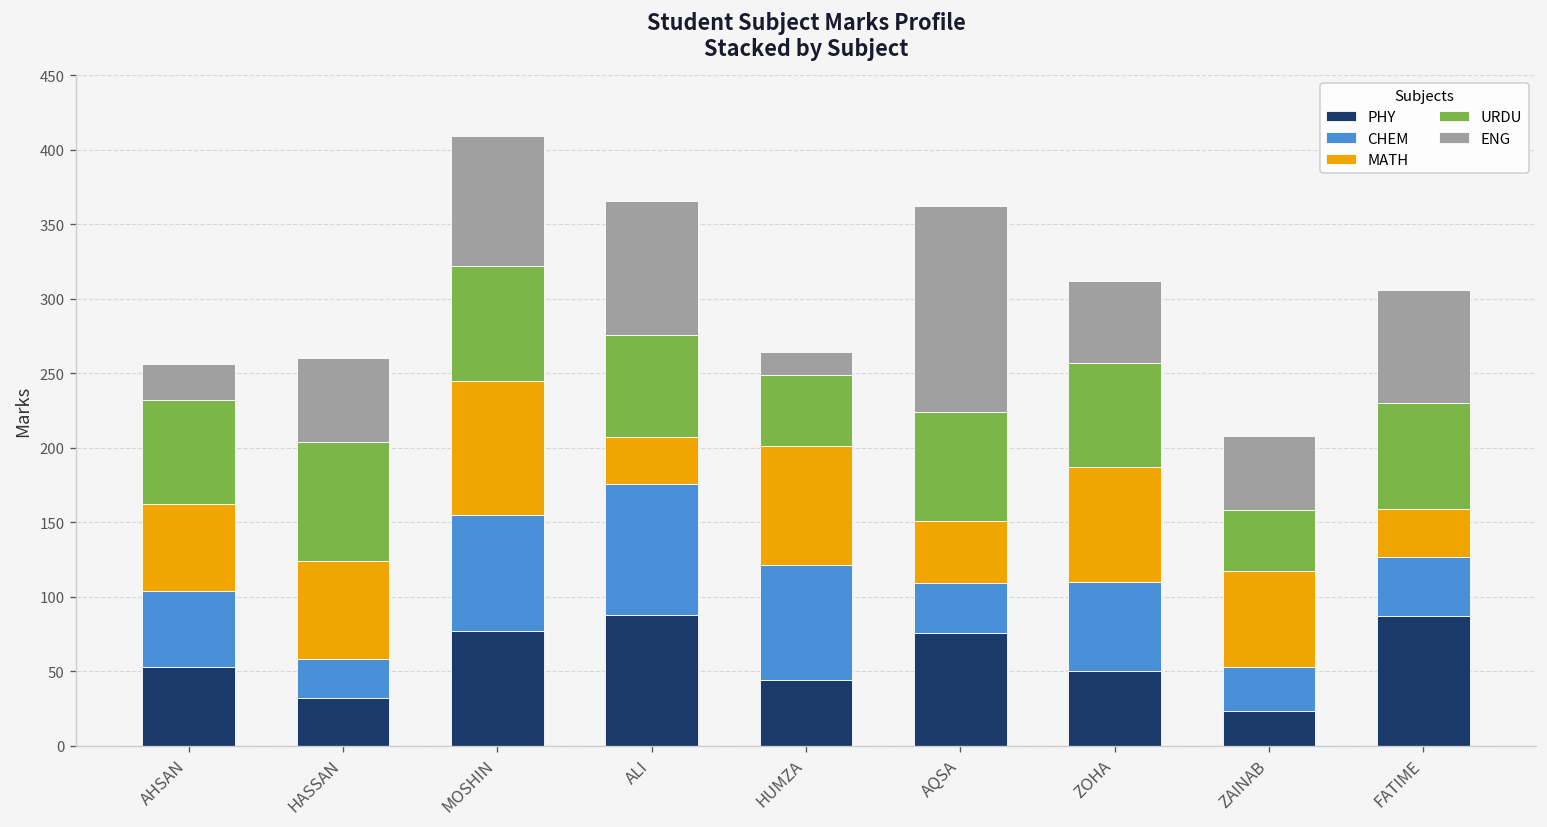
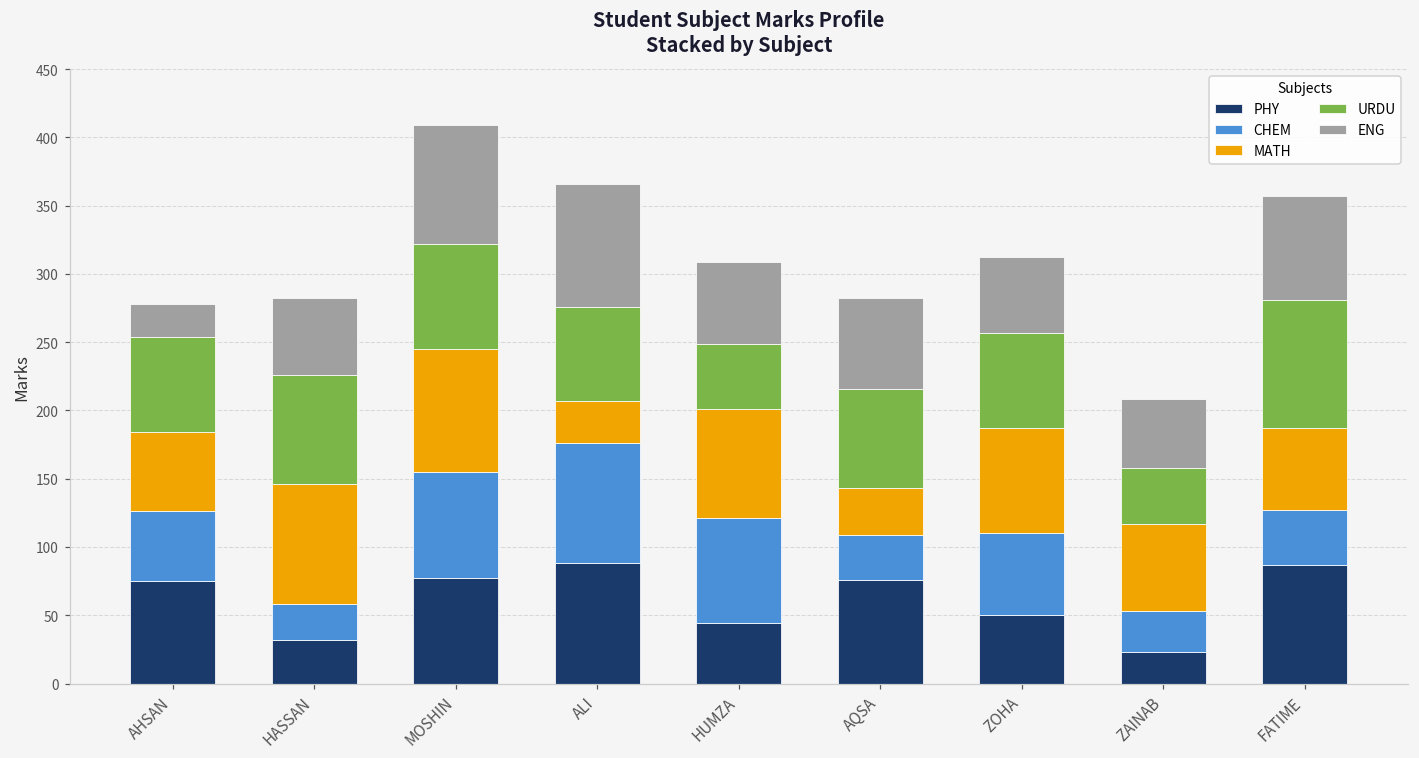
  {
    "PHY": {
-     "AHSAN": 53,
+     "AHSAN": 75,
      "HASSAN": 32,
      "MOSHIN": 77,
      "ALI": 88,
      "HUMZA": 44,
      "AQSA": 76,
      "ZOHA": 50,
      "ZAINAB": 23,
      "FATIME": 87
    },
    "CHEM": {
      "AHSAN": 51,
      "HASSAN": 26,
      "MOSHIN": 78,
      "ALI": 88,
      "HUMZA": 77,
      "AQSA": 33,
      "ZOHA": 60,
      "ZAINAB": 30,
      "FATIME": 40
    },
    "MATH": {
      "AHSAN": 58,
-     "HASSAN": 66,
+     "HASSAN": 88,
      "MOSHIN": 90,
      "ALI": 31,
      "HUMZA": 80,
-     "AQSA": 42,
+     "AQSA": 34,
      "ZOHA": 77,
      "ZAINAB": 64,
-     "FATIME": 32
+     "FATIME": 60
    },
    "URDU": {
      "AHSAN": 70,
      "HASSAN": 80,
      "MOSHIN": 77,
      "ALI": 69,
      "HUMZA": 48,
      "AQSA": 73,
      "ZOHA": 70,
      "ZAINAB": 41,
-     "FATIME": 71
+     "FATIME": 94
    },
    "ENG": {
      "AHSAN": 24,
      "HASSAN": 56,
      "MOSHIN": 87,
      "ALI": 90,
-     "HUMZA": 15,
-     "AQSA": 138,
+     "HUMZA": 60,
+     "AQSA": 66,
      "ZOHA": 55,
      "ZAINAB": 50,
      "FATIME": 76
    }
  }
